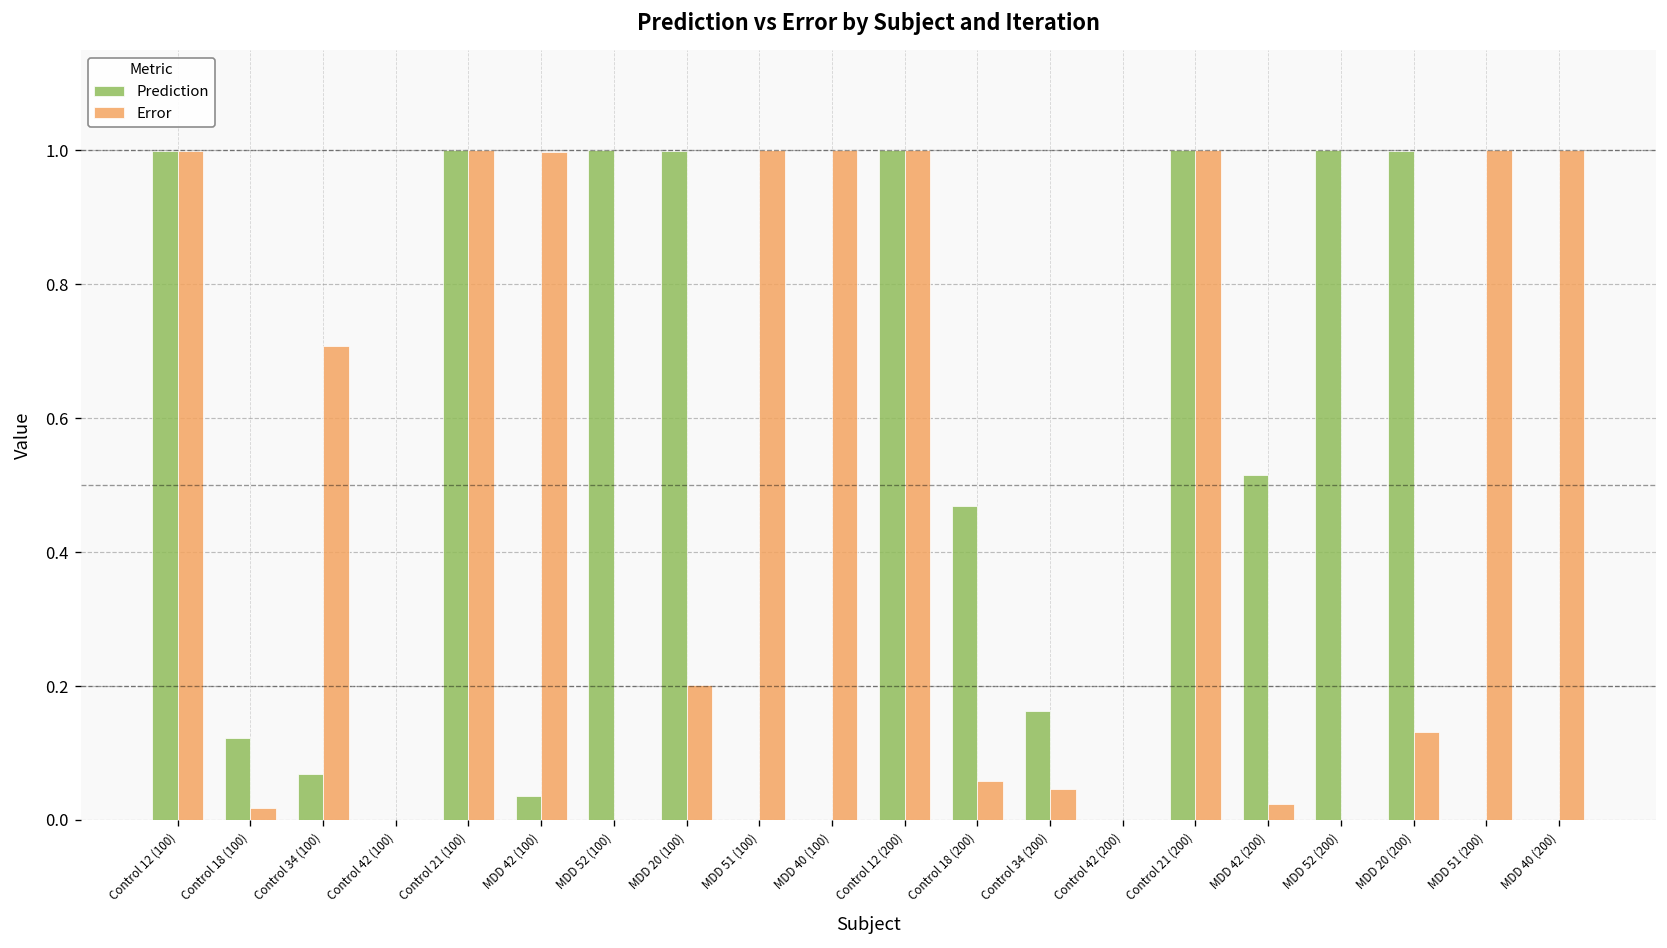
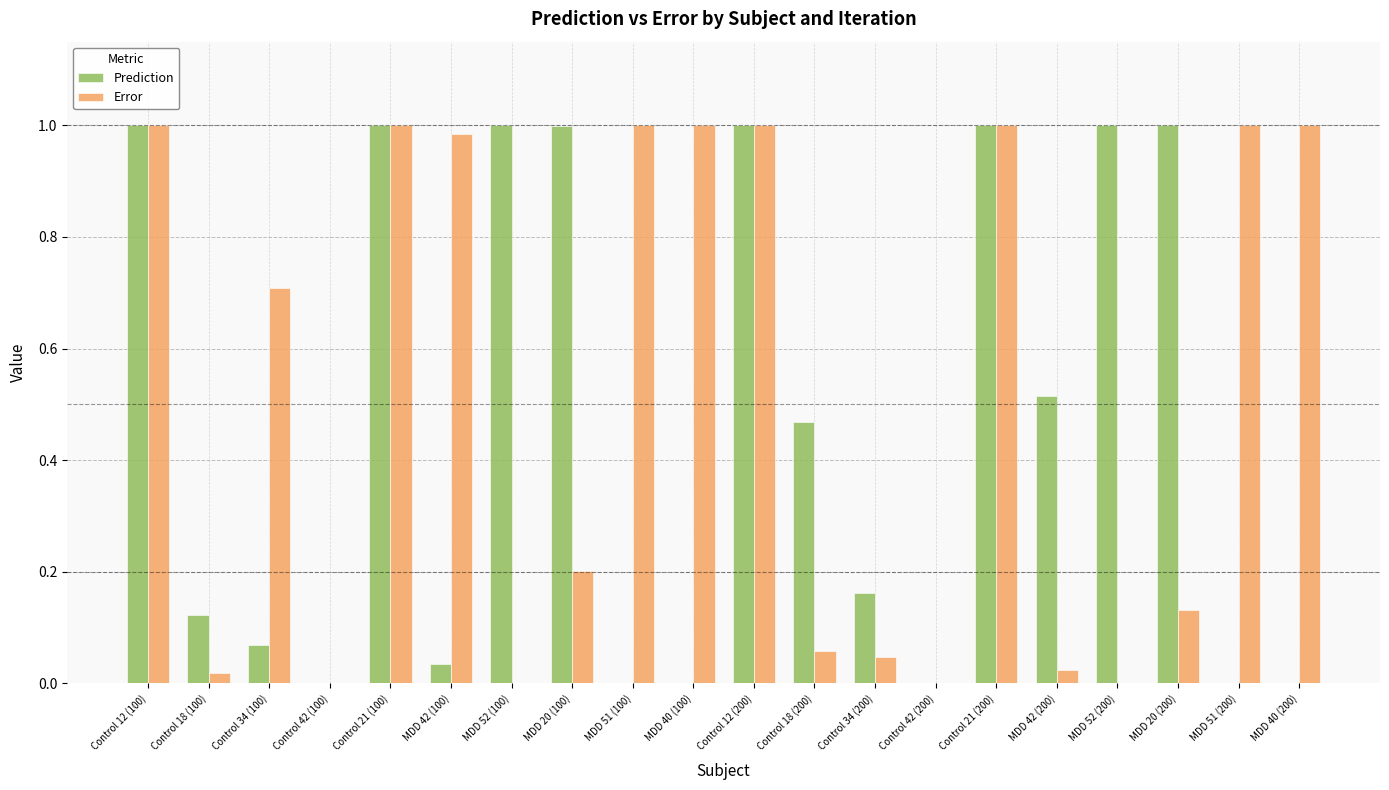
  {
    "Prediction": {
      "Control 12 (100)": 1.00,
      "Control 18 (100)": 0.12,
      "Control 34 (100)": 0.07,
      "Control 21 (100)": 1.00,
      "MDD 42 (100)": 0.04,
      "MDD 52 (100)": 1.00,
      "MDD 20 (100)": 1.00,
      "Control 12 (200)": 1.00,
      "Control 18 (200)": 0.47,
      "Control 34 (200)": 0.16,
      "Control 21 (200)": 1.00,
      "MDD 42 (200)": 0.52,
      "MDD 52 (200)": 1.00,
      "MDD 20 (200)": 1.00
    },
    "Error": {
      "Control 12 (100)": 1.00,
      "Control 18 (100)": 0.02,
      "Control 34 (100)": 0.71,
      "Control 21 (100)": 1.00,
-     "MDD 42 (100)": 1.00,
+     "MDD 42 (100)": 0.98,
      "MDD 52 (100)": 0.00,
      "MDD 20 (100)": 0.20,
      "MDD 51 (100)": 1.00,
      "MDD 40 (100)": 1.00,
      "Control 12 (200)": 1.00,
      "Control 18 (200)": 0.06,
      "Control 34 (200)": 0.05,
      "Control 21 (200)": 1.00,
      "MDD 42 (200)": 0.02,
      "MDD 52 (200)": 0.00,
      "MDD 20 (200)": 0.13,
      "MDD 51 (200)": 1.00,
      "MDD 40 (200)": 1.00
    }
  }
